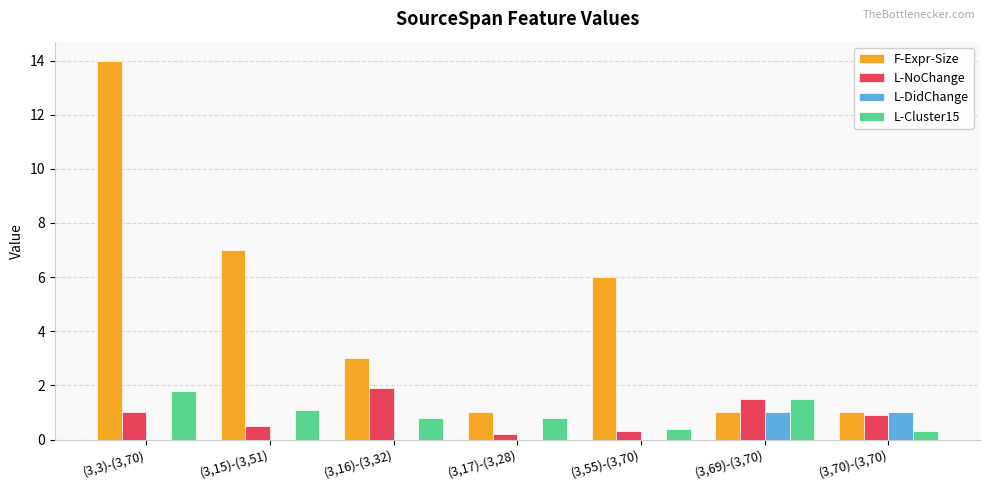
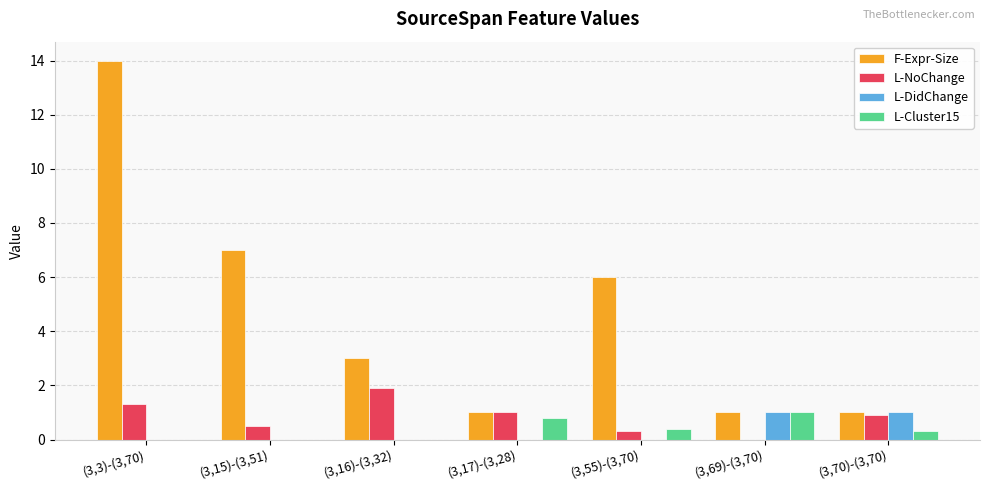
  {
    "F-Expr-Size": {
      "(3,3)-(3,70)": 14.0,
      "(3,15)-(3,51)": 7.0,
      "(3,16)-(3,32)": 3.0,
      "(3,17)-(3,28)": 1.0,
      "(3,55)-(3,70)": 6.0,
      "(3,69)-(3,70)": 1.0,
      "(3,70)-(3,70)": 1.0
    },
    "L-NoChange": {
-     "(3,3)-(3,70)": 1.0,
+     "(3,3)-(3,70)": 1.3,
      "(3,15)-(3,51)": 0.5,
      "(3,16)-(3,32)": 1.9,
-     "(3,17)-(3,28)": 0.2,
+     "(3,17)-(3,28)": 1.0,
      "(3,55)-(3,70)": 0.3,
-     "(3,69)-(3,70)": 1.5,
+     "(3,69)-(3,70)": 0.0,
      "(3,70)-(3,70)": 0.9
    },
    "L-DidChange": {
      "(3,3)-(3,70)": 0.0,
      "(3,15)-(3,51)": 0.0,
      "(3,16)-(3,32)": 0.0,
      "(3,17)-(3,28)": 0.0,
      "(3,55)-(3,70)": 0.0,
      "(3,69)-(3,70)": 1.0,
      "(3,70)-(3,70)": 1.0
    },
    "L-Cluster15": {
-     "(3,3)-(3,70)": 1.8,
-     "(3,15)-(3,51)": 1.1,
-     "(3,16)-(3,32)": 0.8,
+     "(3,3)-(3,70)": 0.0,
+     "(3,15)-(3,51)": 0.0,
+     "(3,16)-(3,32)": 0.0,
      "(3,17)-(3,28)": 0.8,
      "(3,55)-(3,70)": 0.4,
-     "(3,69)-(3,70)": 1.5,
+     "(3,69)-(3,70)": 1.0,
      "(3,70)-(3,70)": 0.3
    }
  }
